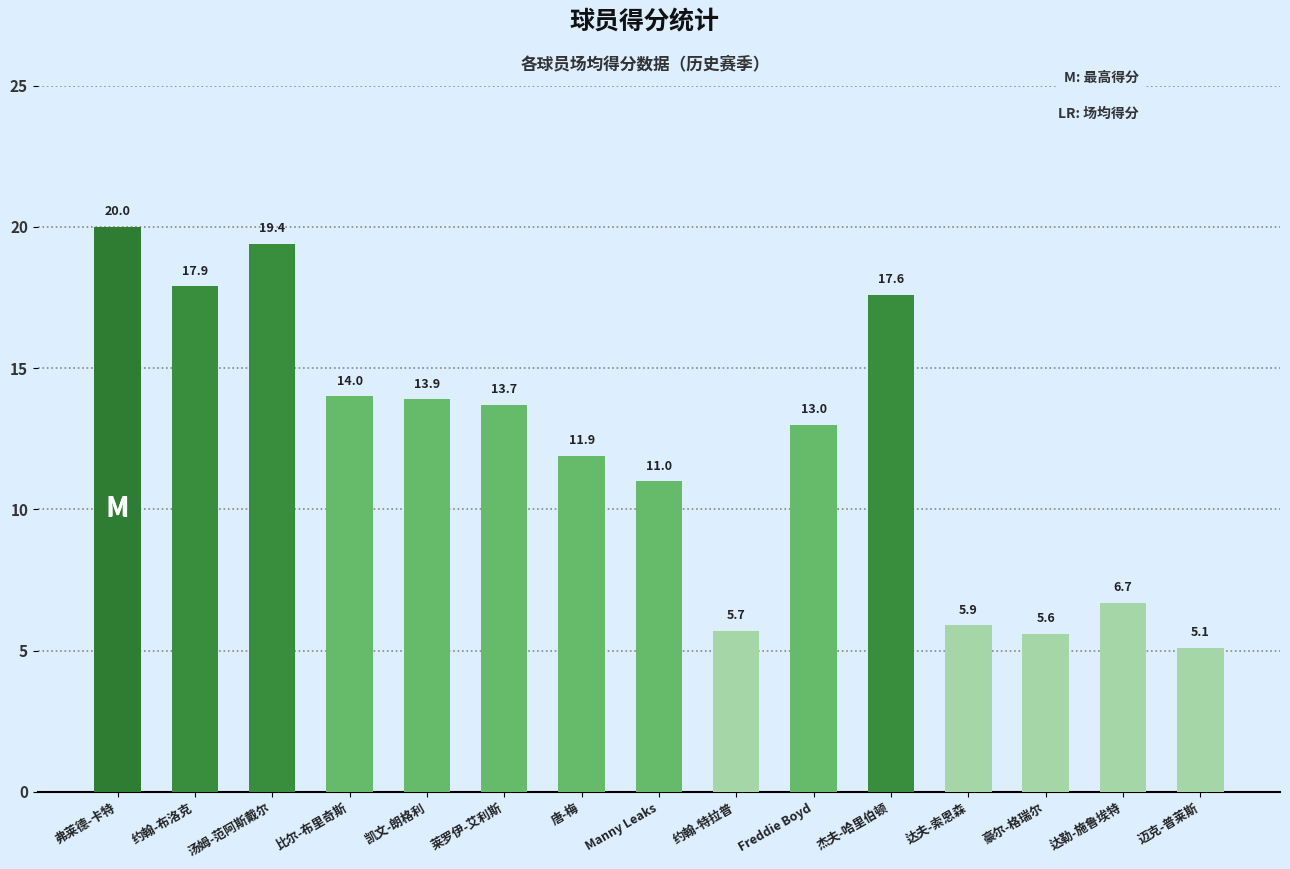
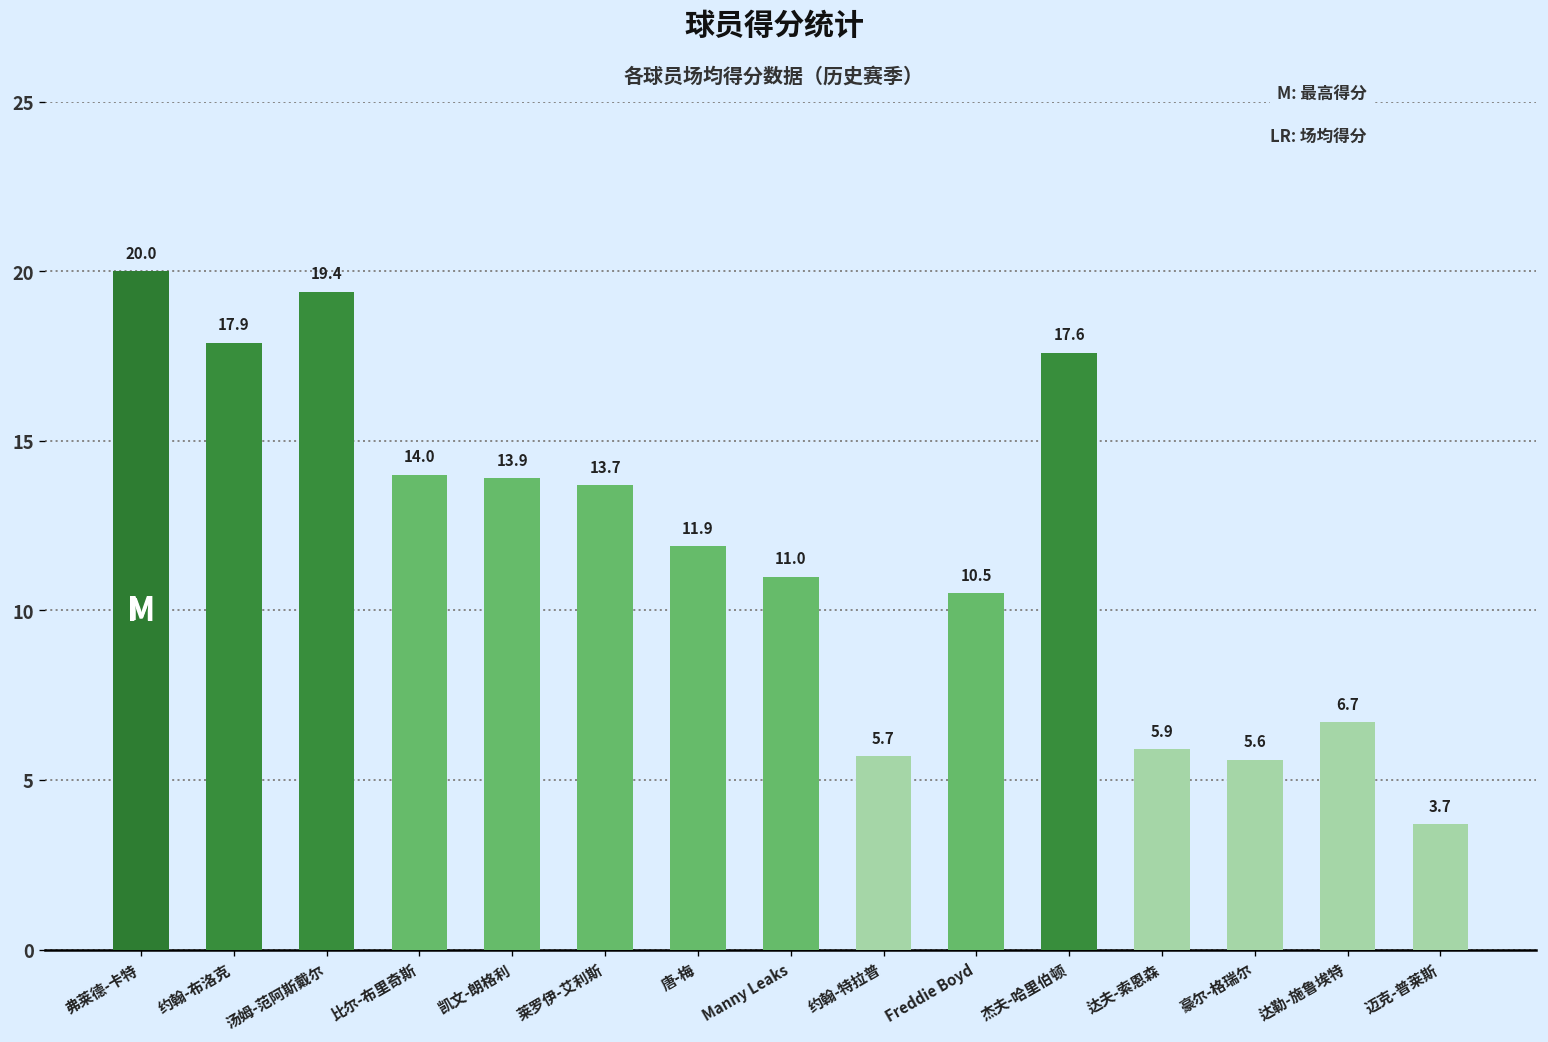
  {
    "弗莱德-卡特": 20.0,
    "约翰-布洛克": 17.9,
    "汤姆-范阿斯戴尔": 19.4,
    "比尔-布里奇斯": 14.0,
    "凯文-朗格利": 13.9,
    "莱罗伊-艾利斯": 13.7,
    "唐-梅": 11.9,
    "Manny Leaks": 11.0,
    "约翰-特拉普": 5.7,
-   "Freddie Boyd": 13.0,
+   "Freddie Boyd": 10.5,
    "杰夫-哈里伯顿": 17.6,
    "达夫-索恩森": 5.9,
    "豪尔-格瑞尔": 5.6,
    "达勒-施鲁埃特": 6.7,
-   "迈克-普莱斯": 5.1
+   "迈克-普莱斯": 3.7
  }
